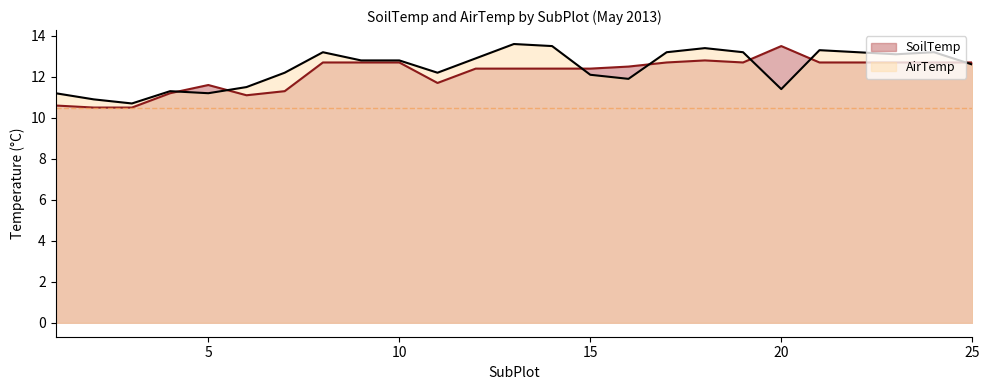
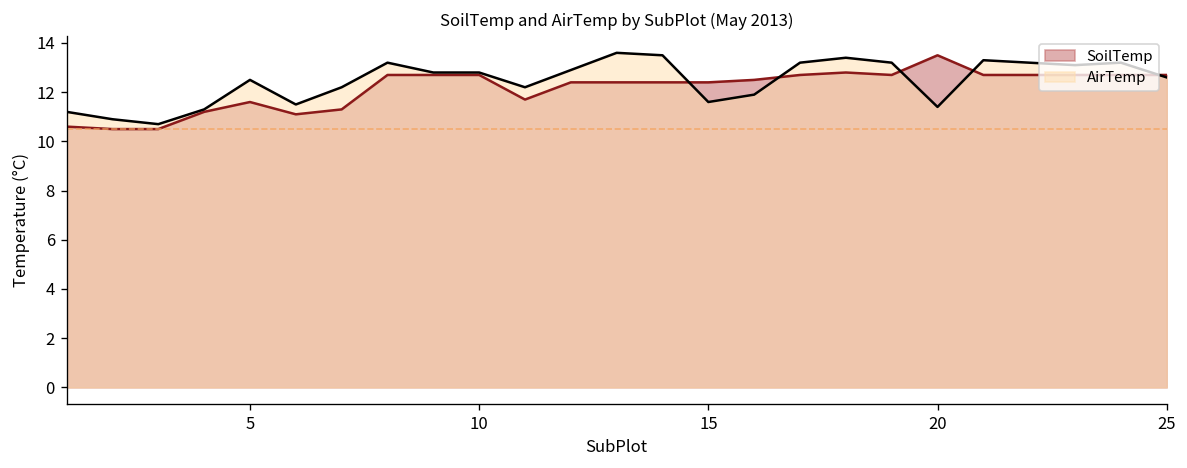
  {
    "SoilTemp": {
      "5": 11.6,
      "15": 12.4,
      "20": 13.5
    },
    "AirTemp": {
-     "5": 11.2,
-     "15": 12.1,
+     "5": 12.5,
+     "15": 11.6,
      "20": 11.4
    }
  }
